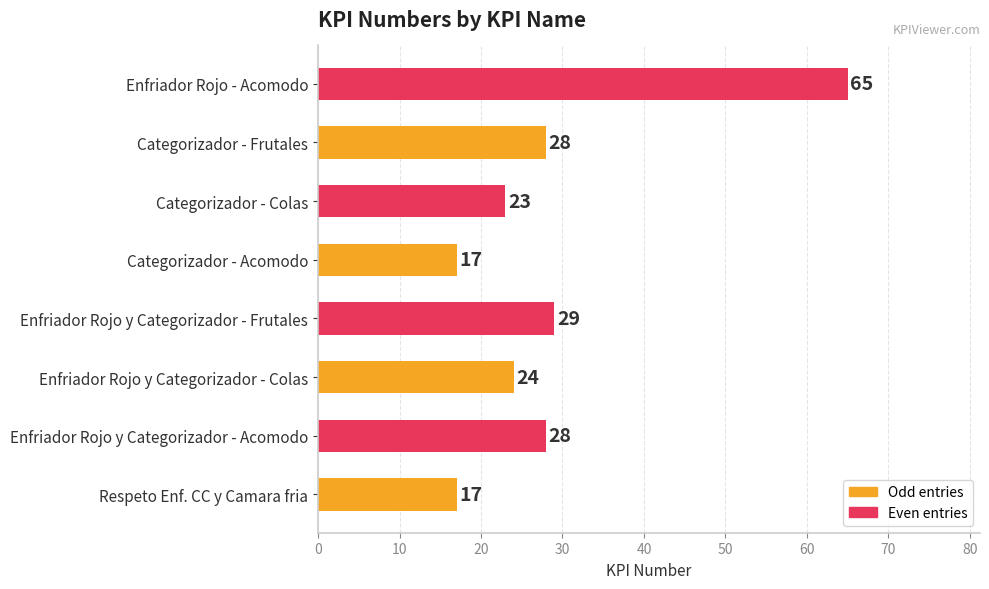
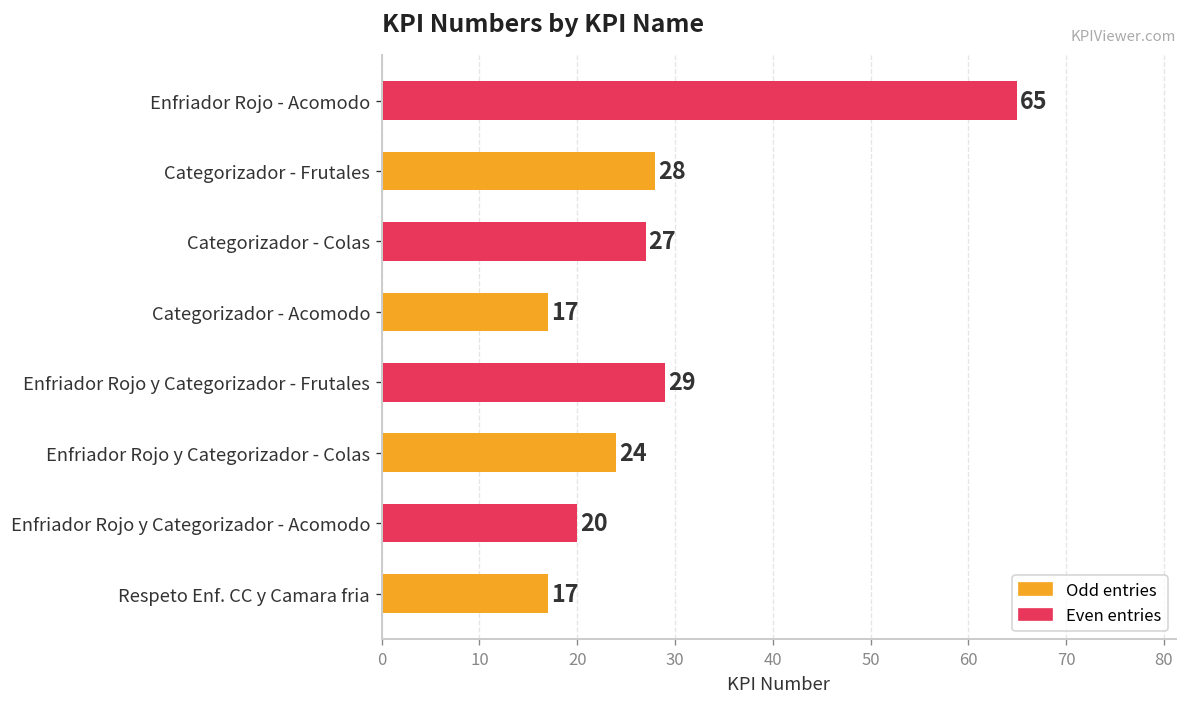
  {
    "Enfriador Rojo - Acomodo": 65,
    "Categorizador - Frutales": 28,
-   "Categorizador - Colas": 23,
+   "Categorizador - Colas": 27,
    "Categorizador - Acomodo": 17,
    "Enfriador Rojo y Categorizador - Frutales": 29,
    "Enfriador Rojo y Categorizador - Colas": 24,
-   "Enfriador Rojo y Categorizador - Acomodo": 28,
+   "Enfriador Rojo y Categorizador - Acomodo": 20,
    "Respeto Enf. CC y Camara fria": 17
  }
